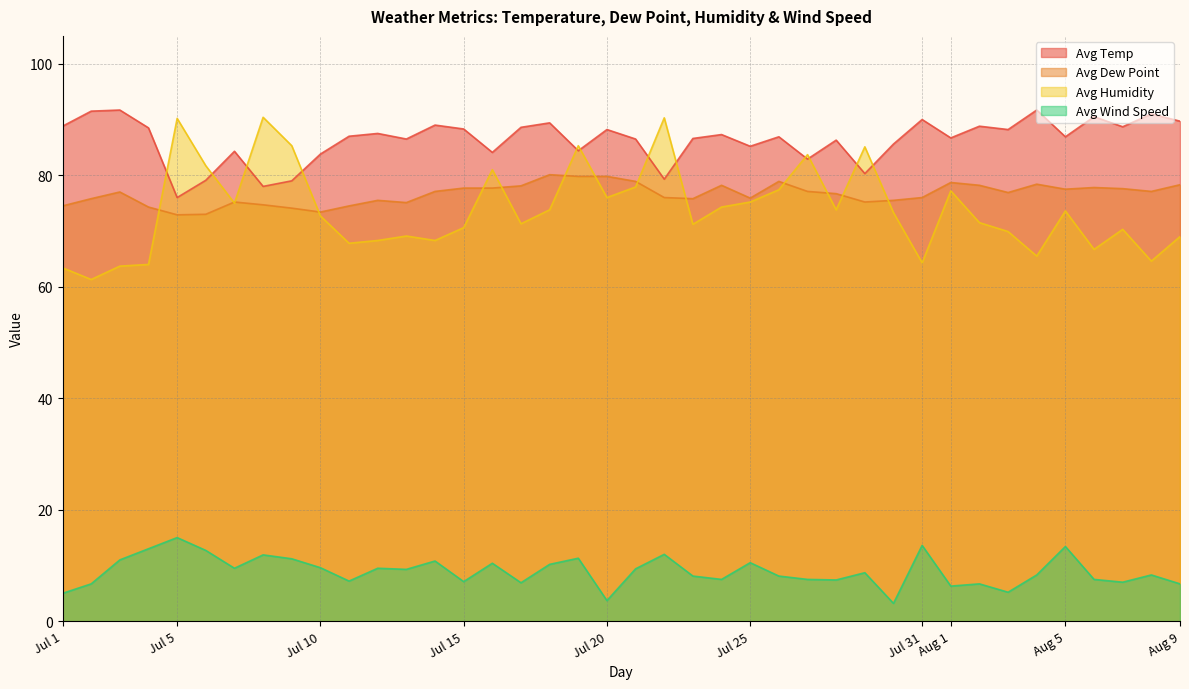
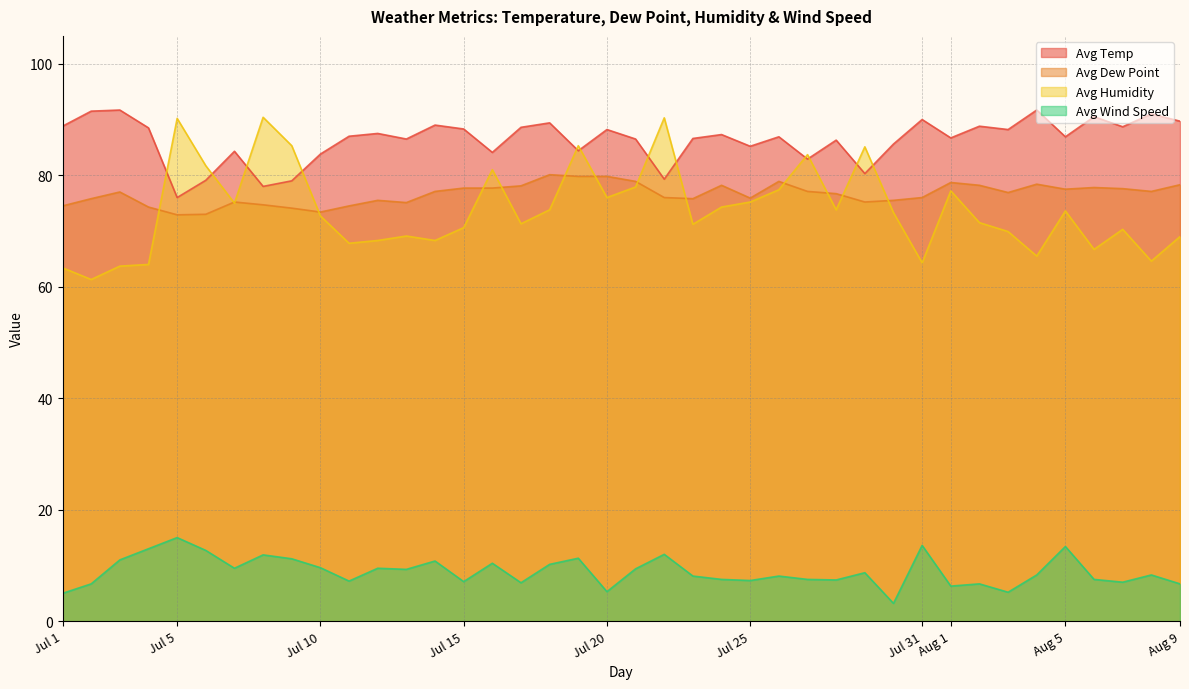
  {
    "Avg Wind Speed": {
      "Jul 1": 5,
      "Jul 5": 15,
      "Jul 10": 10,
      "Jul 15": 7,
-     "Jul 20": 4,
-     "Jul 25": 11,
+     "Jul 20": 5,
+     "Jul 25": 7,
      "Jul 31": 14,
      "Aug 1": 6,
      "Aug 5": 13,
      "Aug 9": 7
    }
  }
